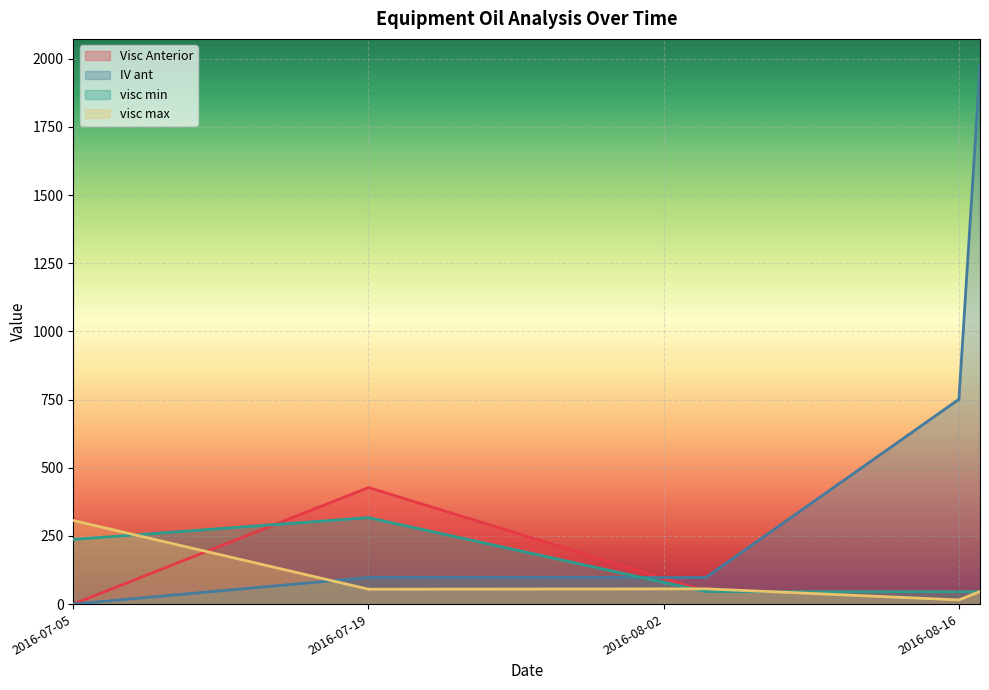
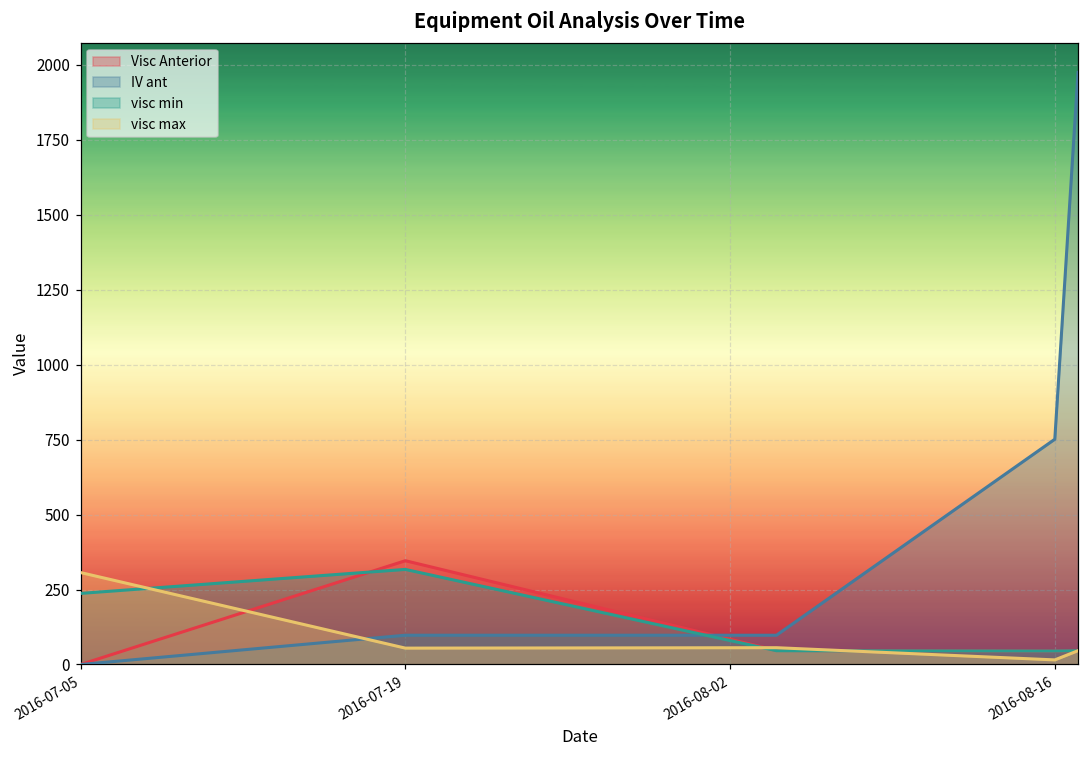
  {
    "Visc Anterior": {
-     "2016-07-19": 430
+     "2016-07-19": 350
    },
    "visc max": {
      "2016-07-05": 310,
      "2016-07-19": 50,
      "2016-08-16": 20
    }
  }
